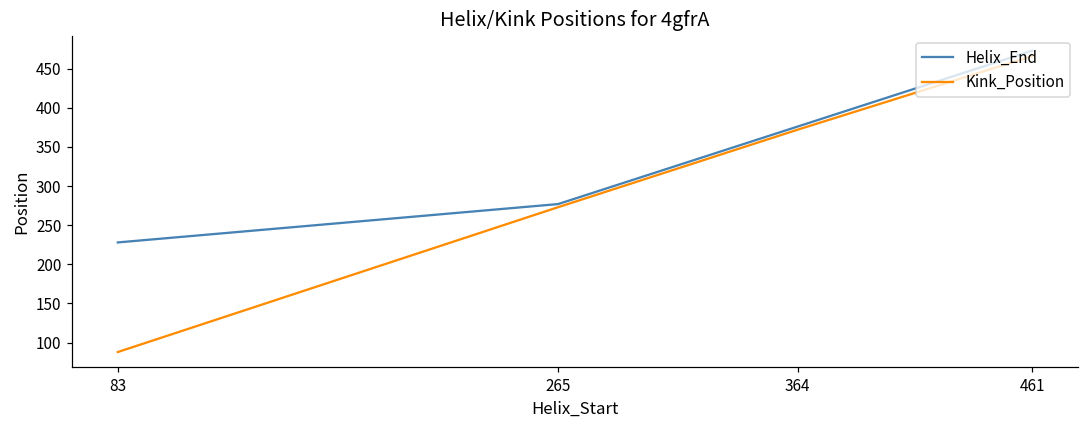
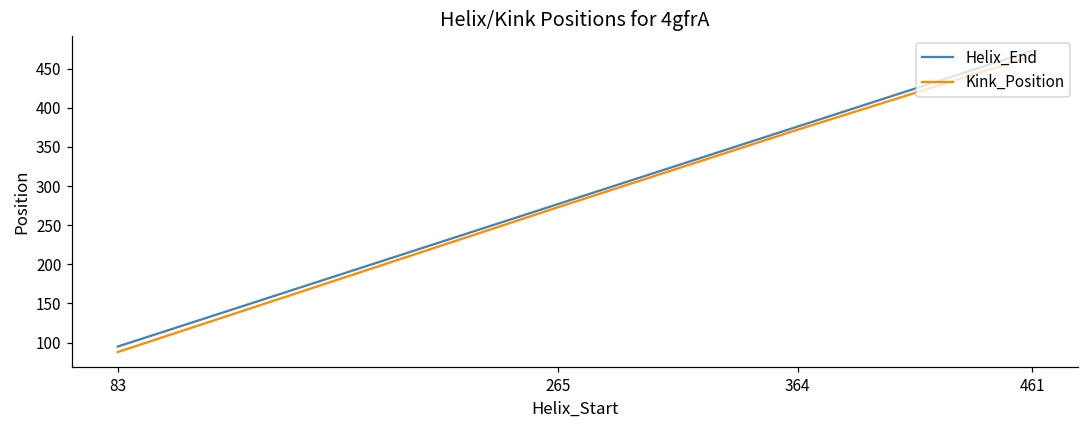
  {
    "Helix_End": {
-     "83": 230,
+     "83": 100,
      "265": 280,
      "364": 380
    },
    "Kink_Position": {
      "83": 90,
      "265": 270,
      "364": 370
    }
  }
